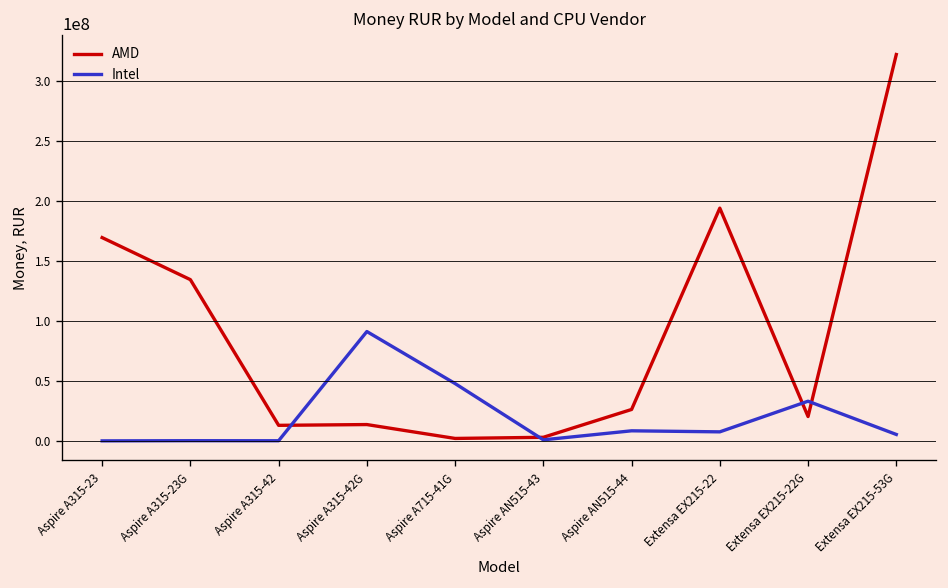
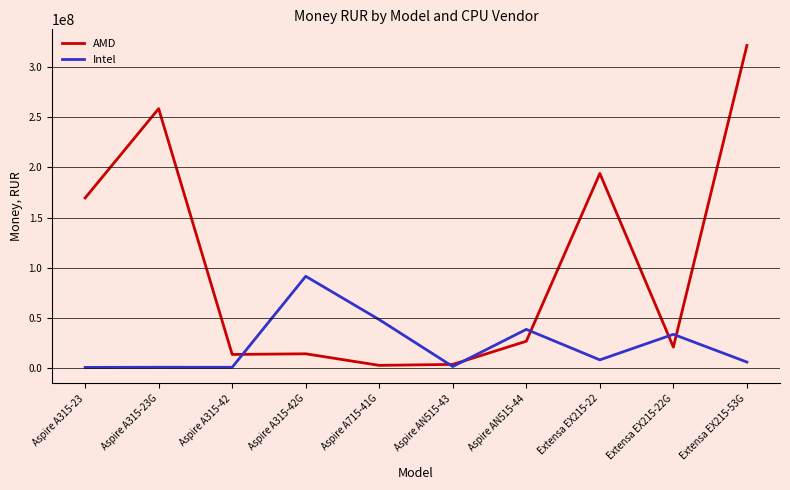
  {
    "AMD": {
      "Aspire A315-23": 169000000,
-     "Aspire A315-23G": 134000000,
+     "Aspire A315-23G": 259000000,
      "Aspire A315-42": 13000000,
      "Aspire A315-42G": 14000000,
      "Aspire A715-41G": 2000000,
      "Aspire AN515-44": 26000000,
      "Extensa EX215-22": 194000000,
      "Extensa EX215-22G": 21000000,
      "Extensa EX215-53G": 322000000
    },
    "Intel": {
      "Aspire A315-23": 0,
      "Aspire A315-23G": 0,
      "Aspire A315-42": 0,
      "Aspire A315-42G": 91000000,
      "Aspire A715-41G": 48000000,
-     "Aspire AN515-44": 9000000,
+     "Aspire AN515-44": 38000000,
      "Extensa EX215-22": 8000000,
      "Extensa EX215-22G": 33000000,
      "Extensa EX215-53G": 6000000
    }
  }
